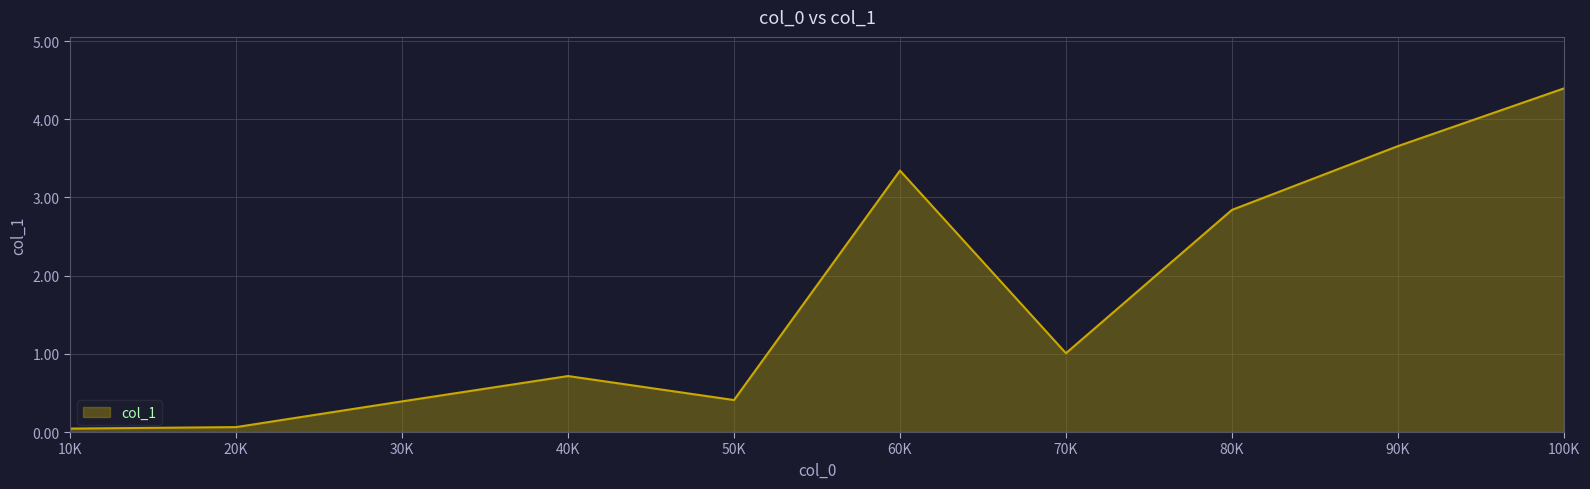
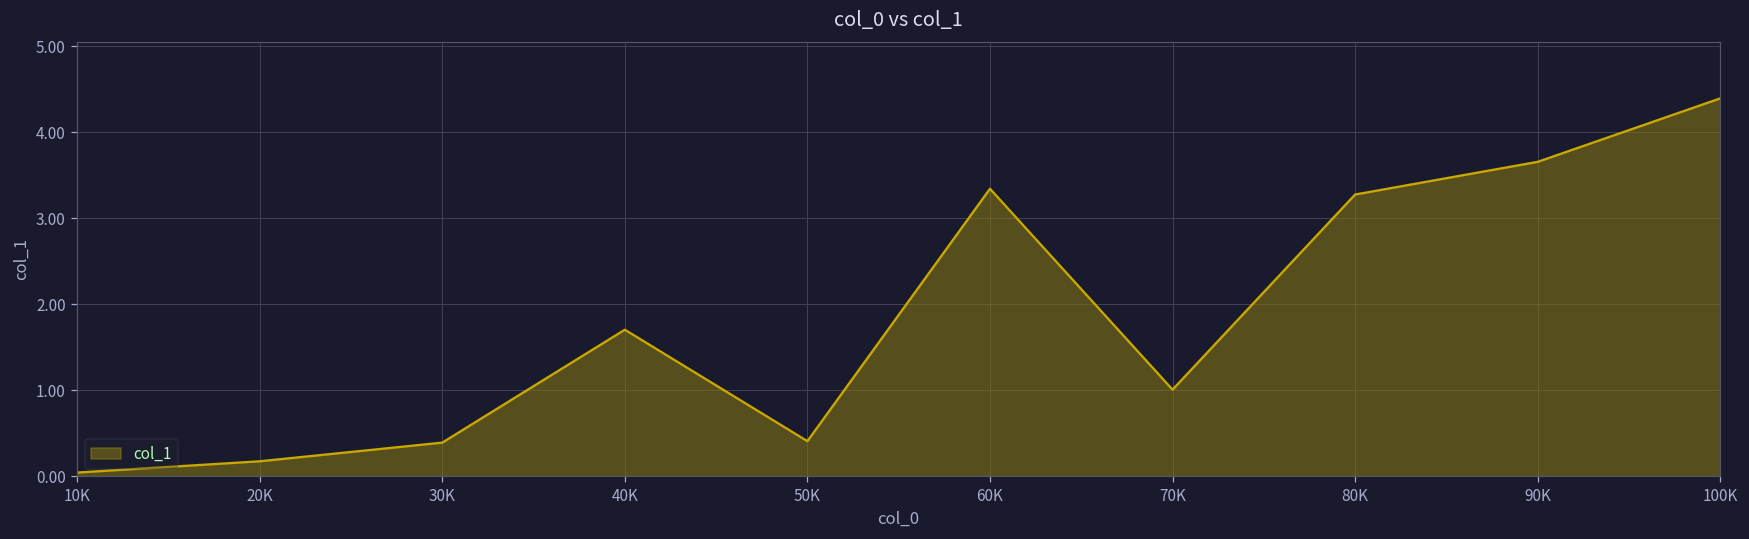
  {
    "10K": 0.0,
-   "20K": 0.1,
+   "20K": 0.2,
    "30K": 0.4,
-   "40K": 0.7,
+   "40K": 1.7,
    "50K": 0.4,
    "60K": 3.3,
    "70K": 1.0,
-   "80K": 2.8,
+   "80K": 3.3,
    "90K": 3.7,
    "100K": 4.4
  }
